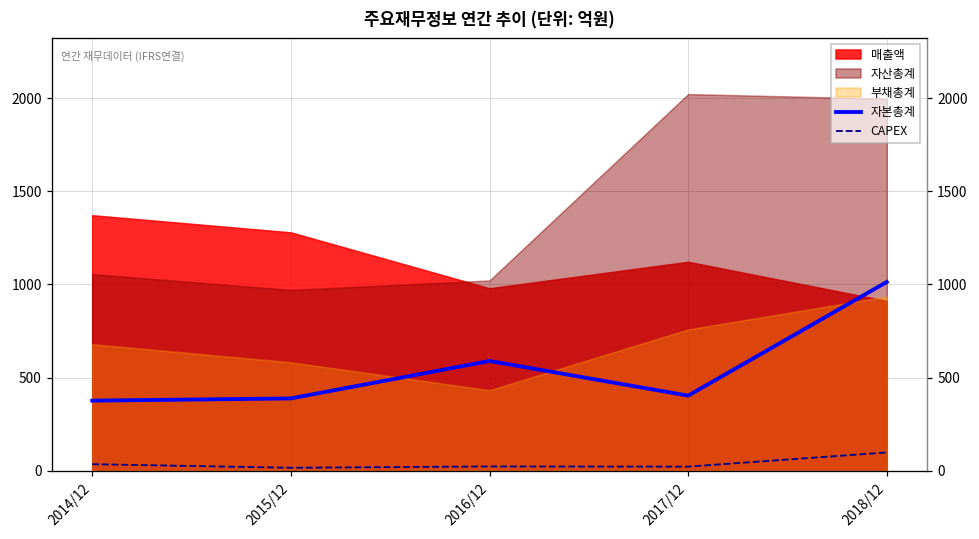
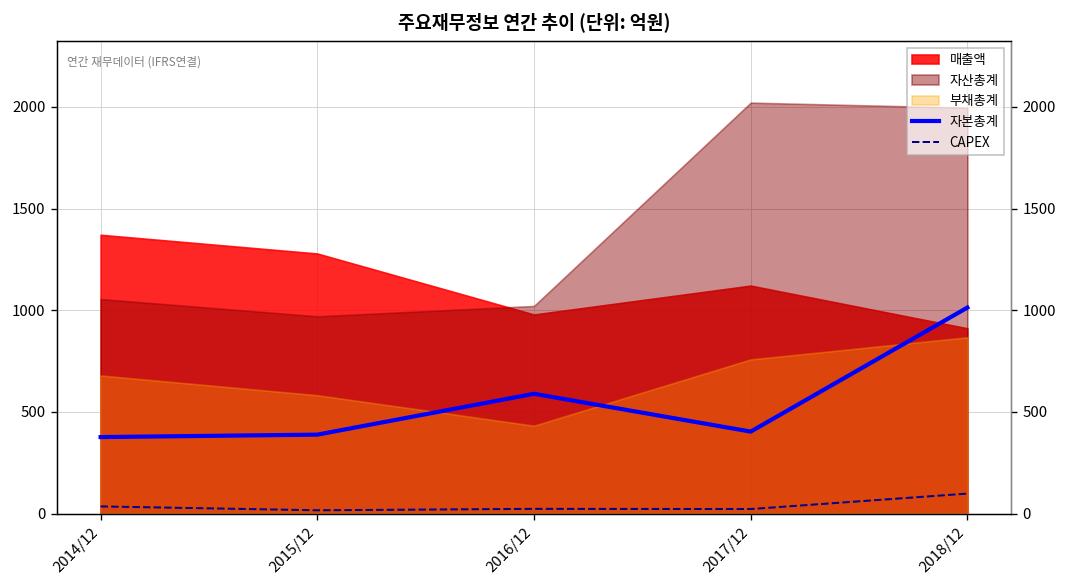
  {
    "자본총계": {
      "2014/12": 380,
      "2015/12": 390,
      "2016/12": 590,
      "2017/12": 400,
      "2018/12": 1010
    },
    "매출액": {
      "2014/12": 1370,
      "2015/12": 1280,
      "2016/12": 980,
      "2017/12": 1120,
      "2018/12": 910
    },
    "CAPEX": {
      "2014/12": 40,
      "2015/12": 20,
      "2016/12": 20,
      "2017/12": 20,
      "2018/12": 100
    },
    "자산총계": {
      "2014/12": 1060,
      "2015/12": 970,
      "2016/12": 1020,
      "2017/12": 2020
    },
    "부채총계": {
      "2014/12": 680,
      "2015/12": 580,
      "2016/12": 430,
      "2017/12": 760,
-     "2018/12": 940
+     "2018/12": 870
    }
  }
